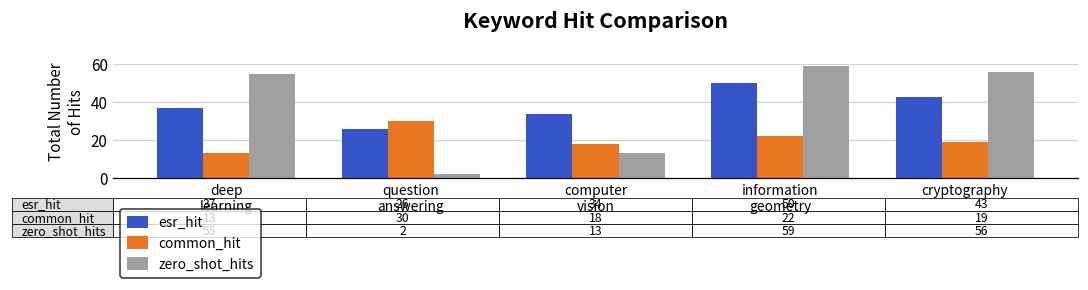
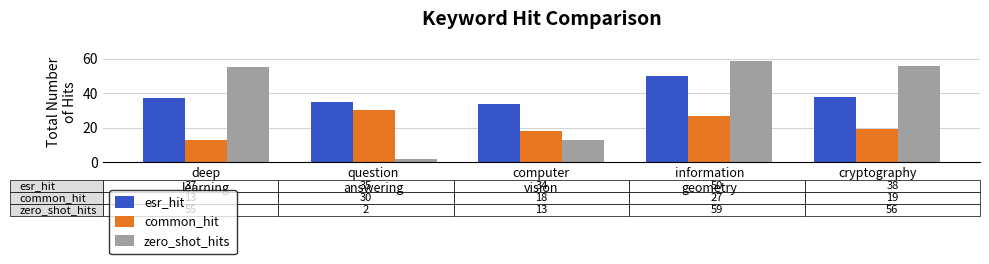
  {
    "esr_hit": {
-     "question answering": 26,
-     "cryptography": 43
+     "question answering": 35,
+     "cryptography": 38
    },
    "common_hit": {
-     "information geometry": 22
+     "information geometry": 27
    },
    "zero_shot_hits": {
      "deep learning": 55,
      "question answering": 2,
      "computer vision": 13,
      "information geometry": 59,
      "cryptography": 56
    }
  }
